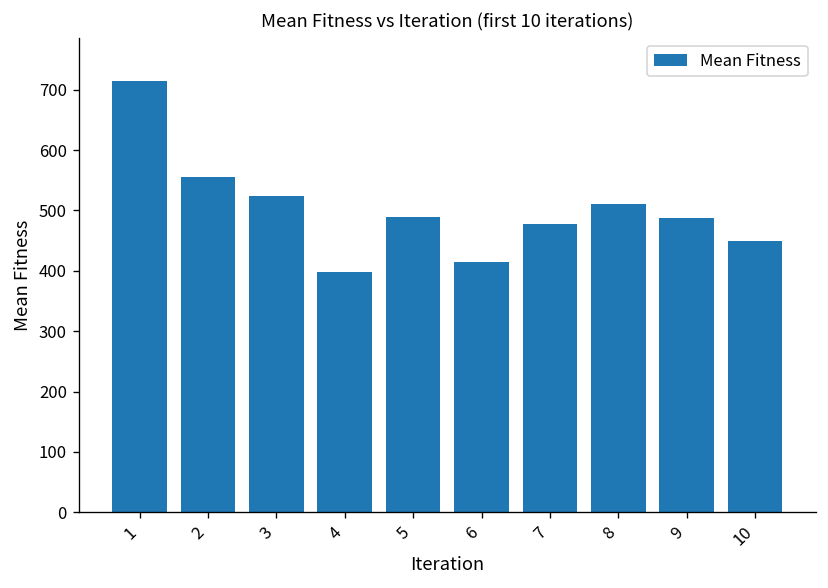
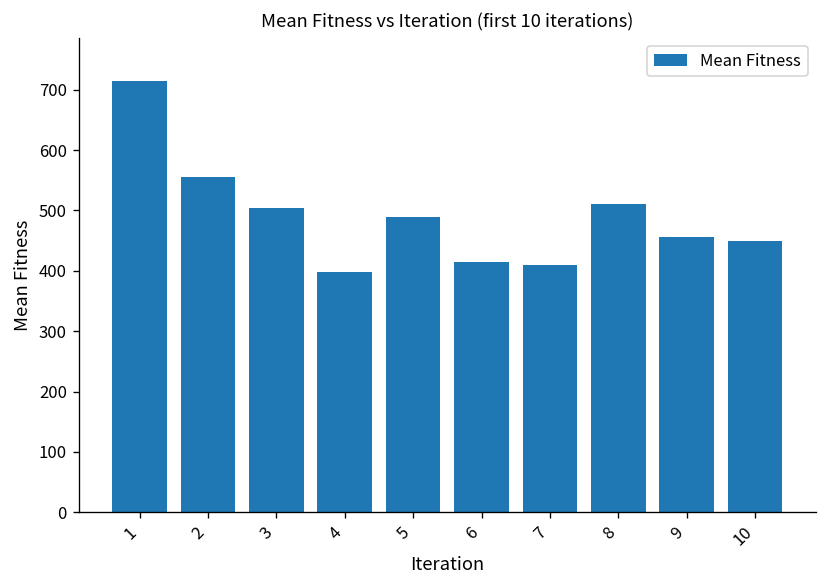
  {
    "1": 720,
    "2": 560,
-   "3": 520,
+   "3": 500,
    "4": 400,
    "5": 490,
    "6": 410,
-   "7": 480,
+   "7": 410,
    "8": 510,
-   "9": 490,
+   "9": 460,
    "10": 450
  }
